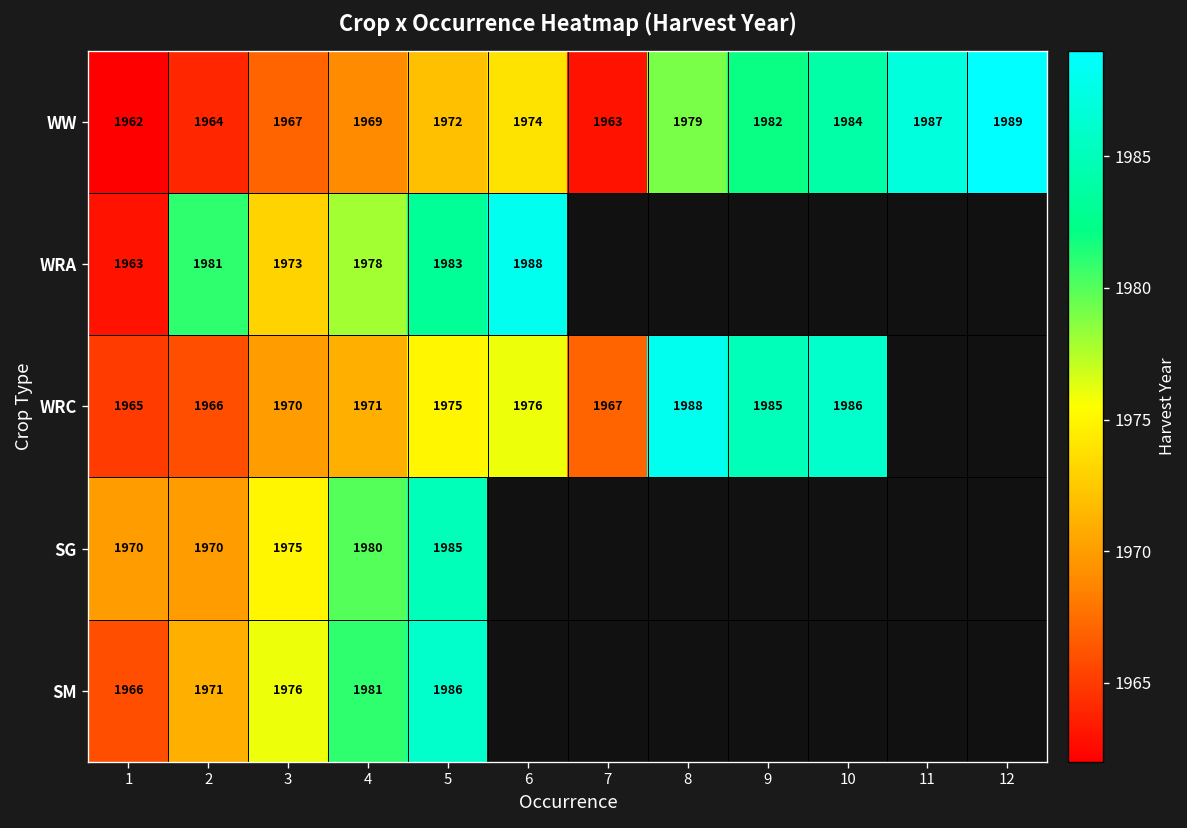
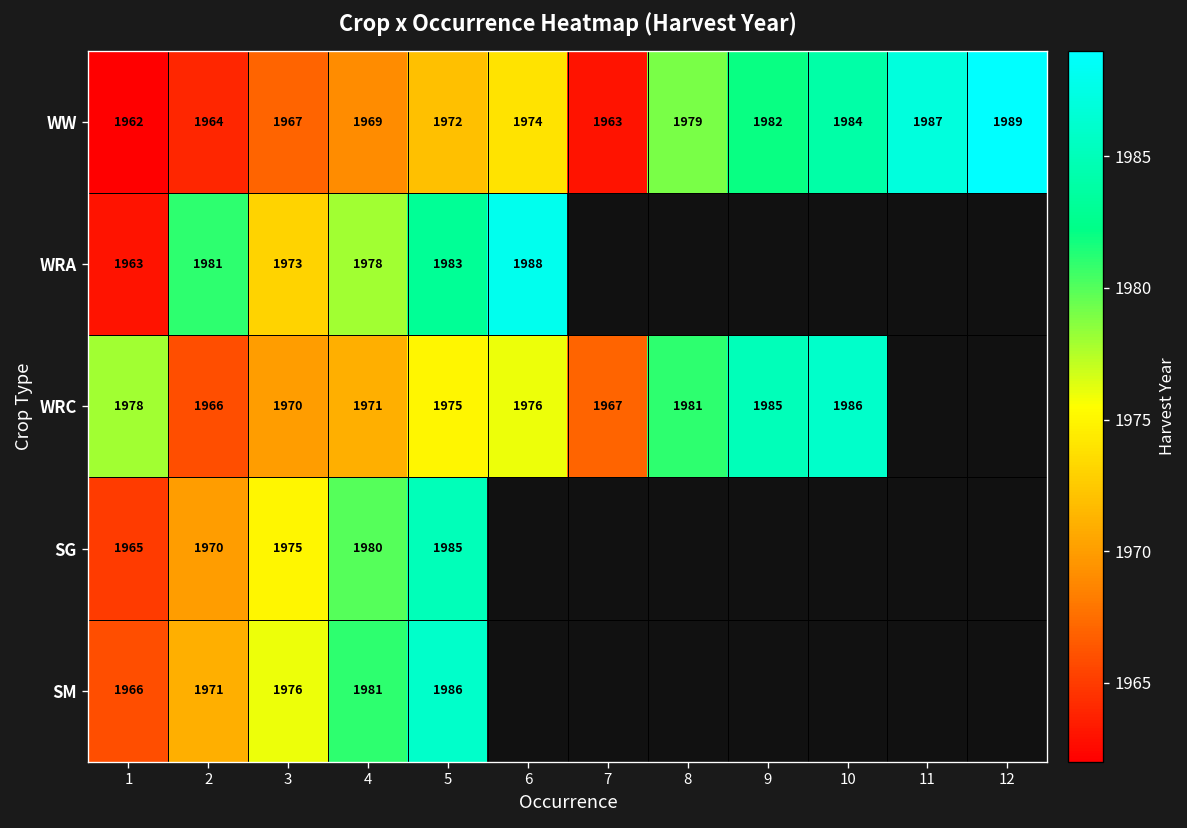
  {
    "WW": {
      "1": 1962,
      "2": 1964,
      "3": 1967,
      "4": 1969,
      "5": 1972,
      "6": 1974,
      "7": 1963,
      "8": 1979,
      "9": 1982,
      "10": 1984,
      "11": 1987,
      "12": 1989
    },
    "WRA": {
      "1": 1963,
      "2": 1981,
      "3": 1973,
      "4": 1978,
      "5": 1983,
      "6": 1988
    },
    "WRC": {
-     "1": 1965,
+     "1": 1978,
      "2": 1966,
      "3": 1970,
      "4": 1971,
      "5": 1975,
      "6": 1976,
      "7": 1967,
-     "8": 1988,
+     "8": 1981,
      "9": 1985,
      "10": 1986
    },
    "SG": {
-     "1": 1970,
+     "1": 1965,
      "2": 1970,
      "3": 1975,
      "4": 1980,
      "5": 1985
    },
    "SM": {
      "1": 1966,
      "2": 1971,
      "3": 1976,
      "4": 1981,
      "5": 1986
    }
  }
